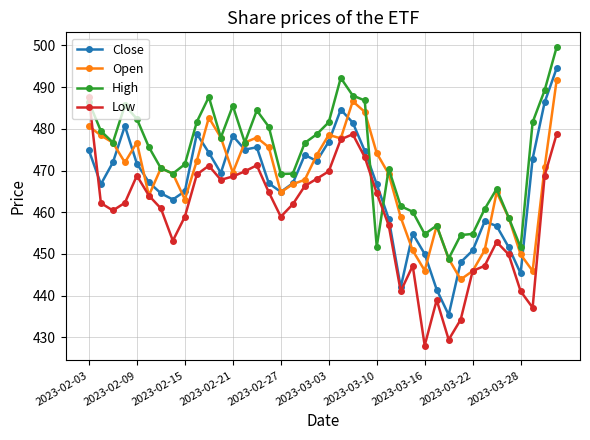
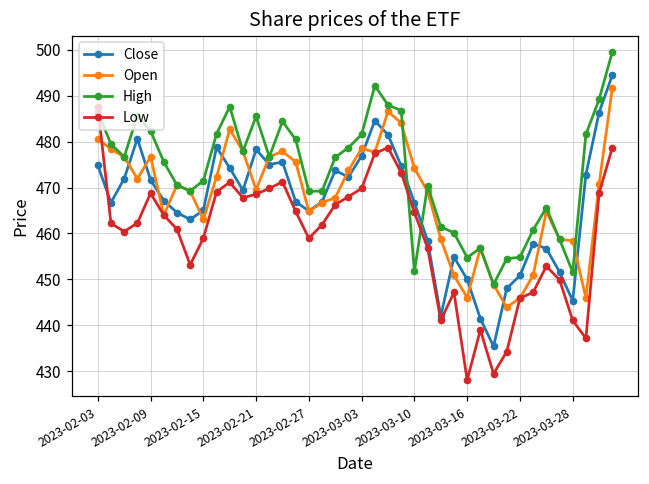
  {
    "Close": {
      "2023-02-03": 475,
      "2023-02-09": 472,
      "2023-02-15": 465,
      "2023-02-21": 478,
      "2023-03-03": 477,
      "2023-03-10": 467,
      "2023-03-16": 450,
      "2023-03-22": 451,
      "2023-03-28": 445
    },
    "Open": {
      "2023-02-03": 481,
      "2023-02-09": 477,
      "2023-02-15": 463,
      "2023-02-21": 470,
      "2023-03-03": 479,
      "2023-03-10": 474,
      "2023-03-16": 446,
-     "2023-03-28": 450
+     "2023-03-28": 458
    },
    "High": {
      "2023-02-15": 472,
      "2023-02-21": 486,
      "2023-02-27": 469,
      "2023-03-03": 482,
      "2023-03-10": 452,
      "2023-03-16": 455,
      "2023-03-22": 455,
      "2023-03-28": 452
    },
    "Low": {
      "2023-02-09": 469,
      "2023-02-15": 459,
      "2023-02-21": 469,
      "2023-02-27": 459,
      "2023-03-03": 470,
      "2023-03-10": 465,
      "2023-03-16": 428,
      "2023-03-28": 441
    }
  }
